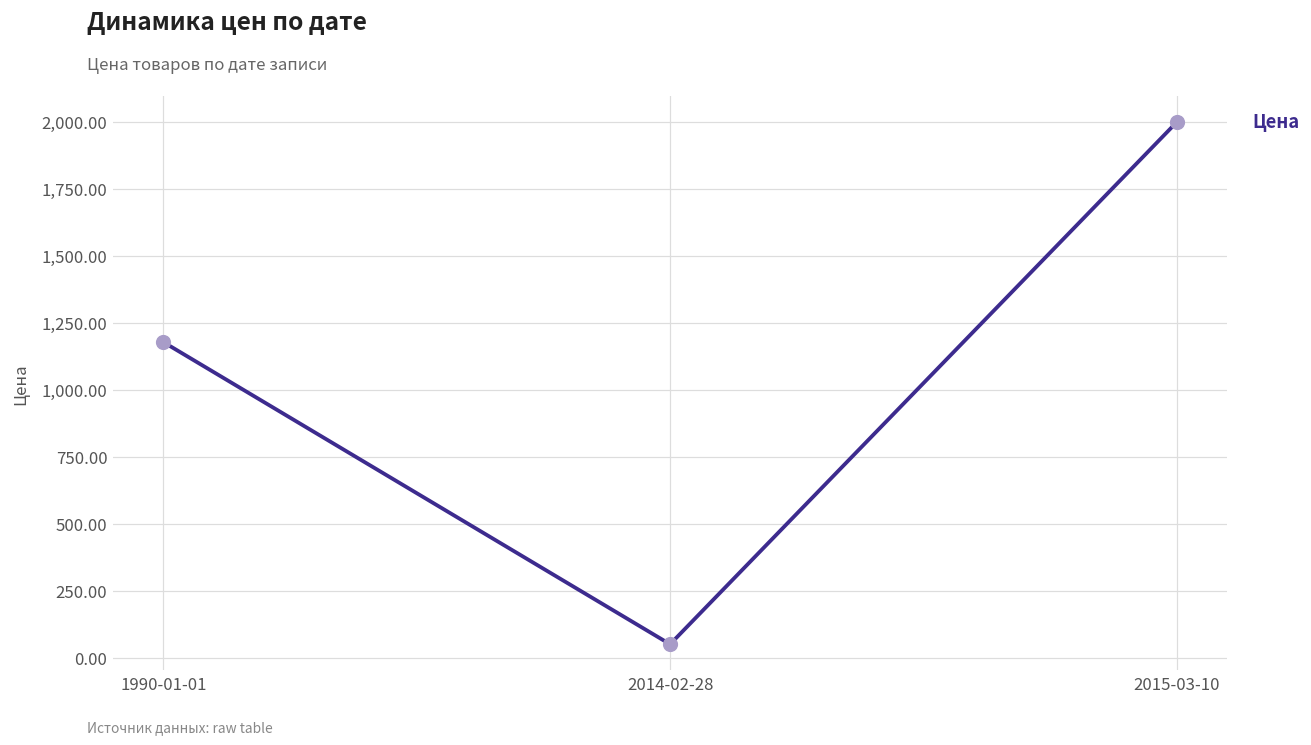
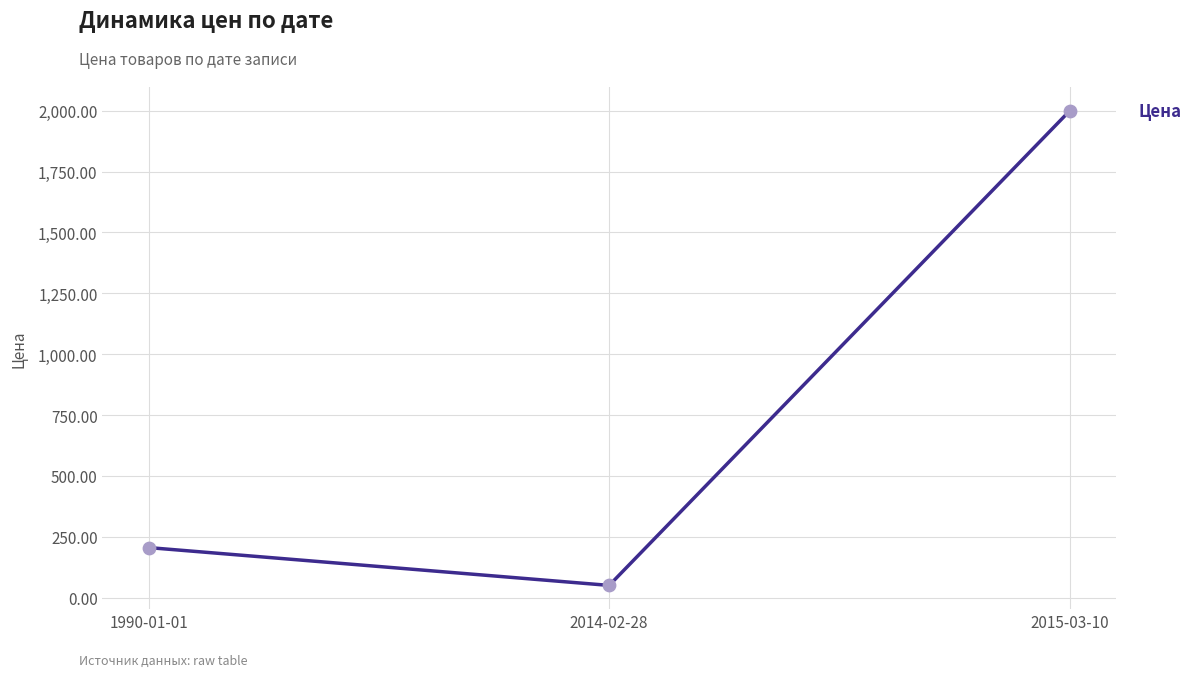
  {
-   "1990-01-01": "1,180",
+   "1990-01-01": "210",
    "2014-02-28": "50",
    "2015-03-10": "2,000"
  }
